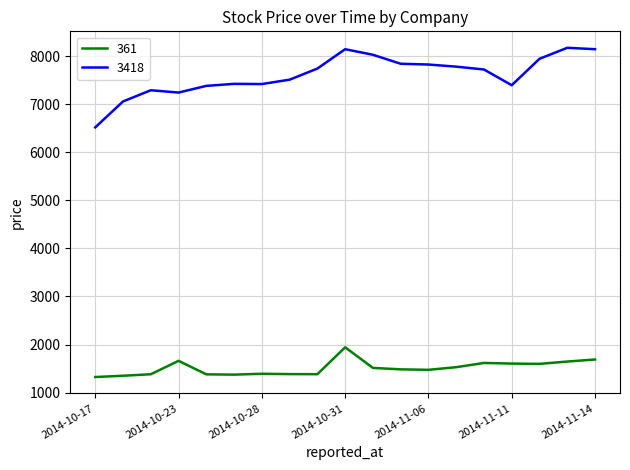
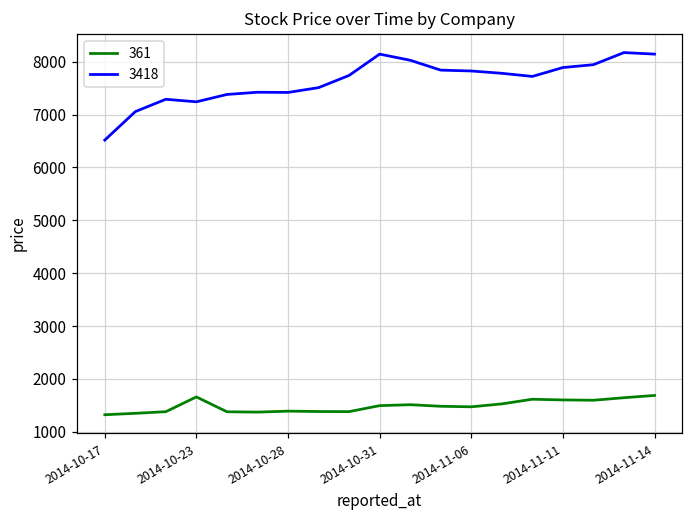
  {
    "361": {
      "2014-10-17": 1300,
      "2014-10-23": 1700,
      "2014-10-28": 1400,
-     "2014-10-31": 1900,
+     "2014-10-31": 1500,
      "2014-11-06": 1500,
      "2014-11-11": 1600,
      "2014-11-14": 1700
    },
    "3418": {
      "2014-10-17": 6500,
      "2014-10-23": 7200,
      "2014-10-28": 7400,
      "2014-10-31": 8100,
      "2014-11-06": 7800,
-     "2014-11-11": 7400,
+     "2014-11-11": 7900,
      "2014-11-14": 8100
    }
  }
